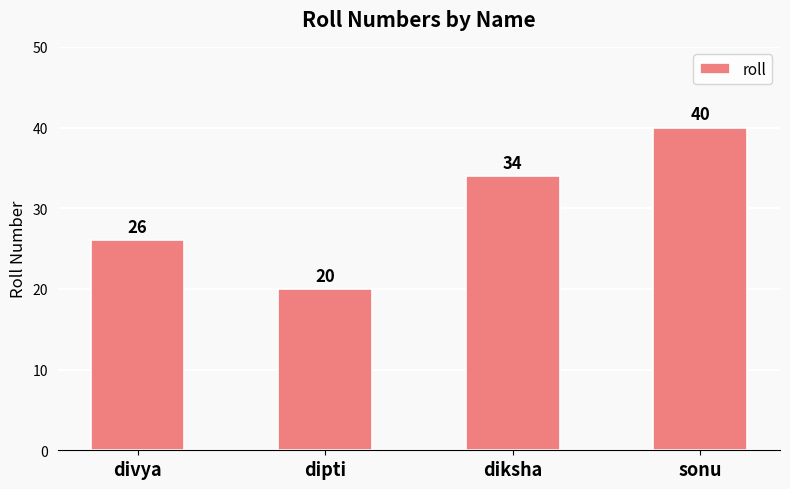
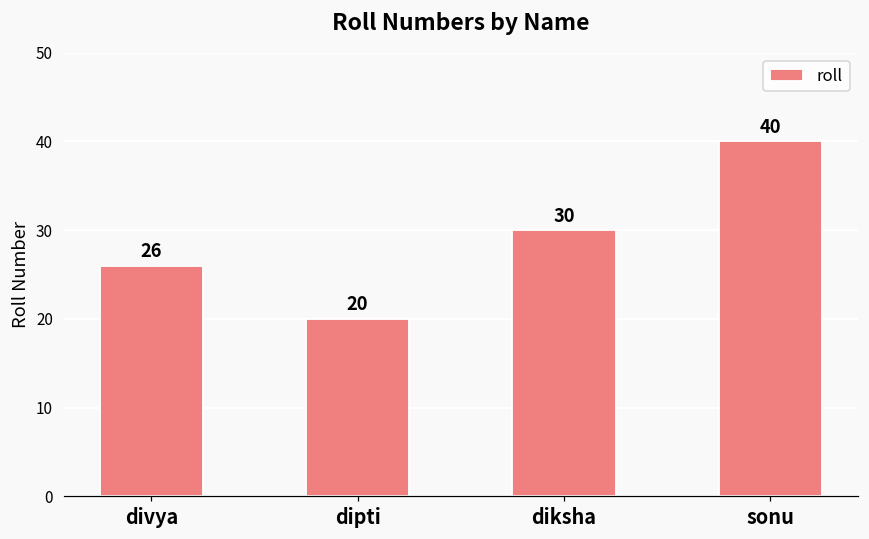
  {
    "divya": 26,
    "dipti": 20,
-   "diksha": 34,
+   "diksha": 30,
    "sonu": 40
  }
